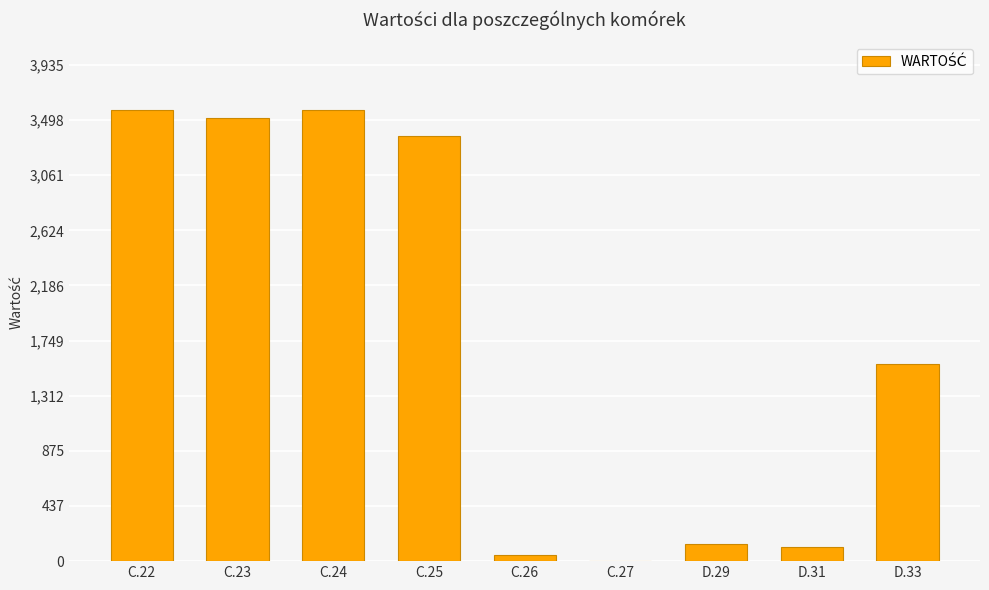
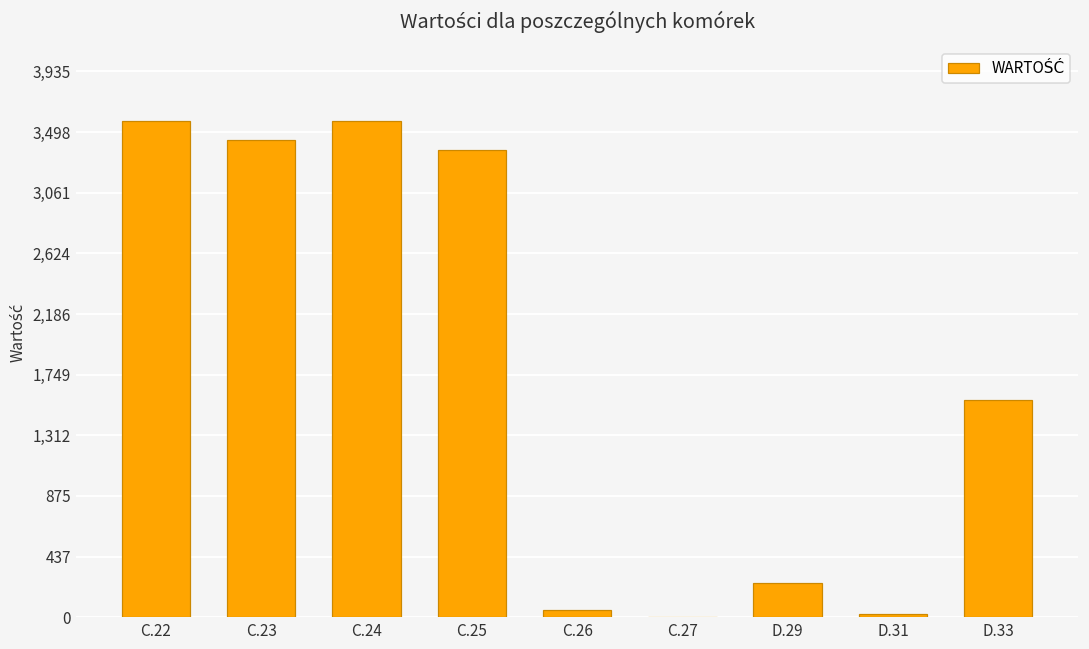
  {
    "C.22": "3,580",
-   "C.23": "3,520",
+   "C.23": "3,440",
    "C.24": "3,580",
    "C.25": "3,370",
    "C.26": "50",
    "C.27": "0",
-   "D.29": "140",
-   "D.31": "110",
+   "D.29": "240",
+   "D.31": "30",
    "D.33": "1,560"
  }
